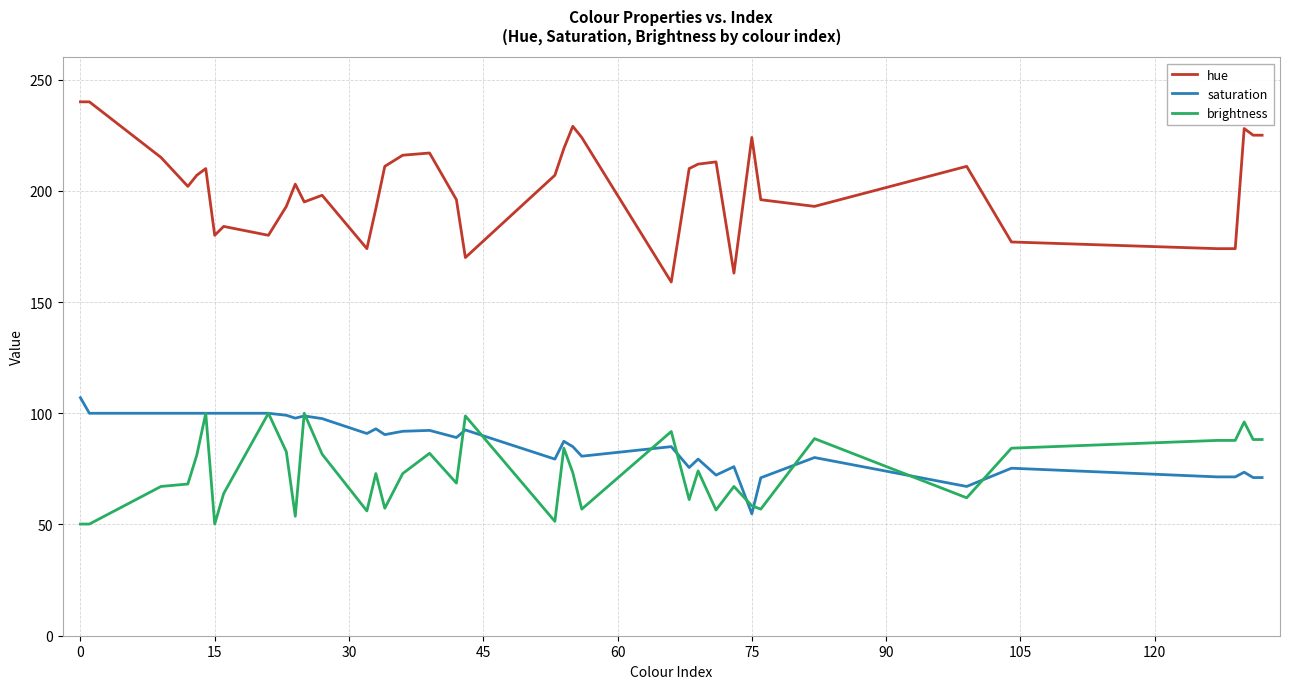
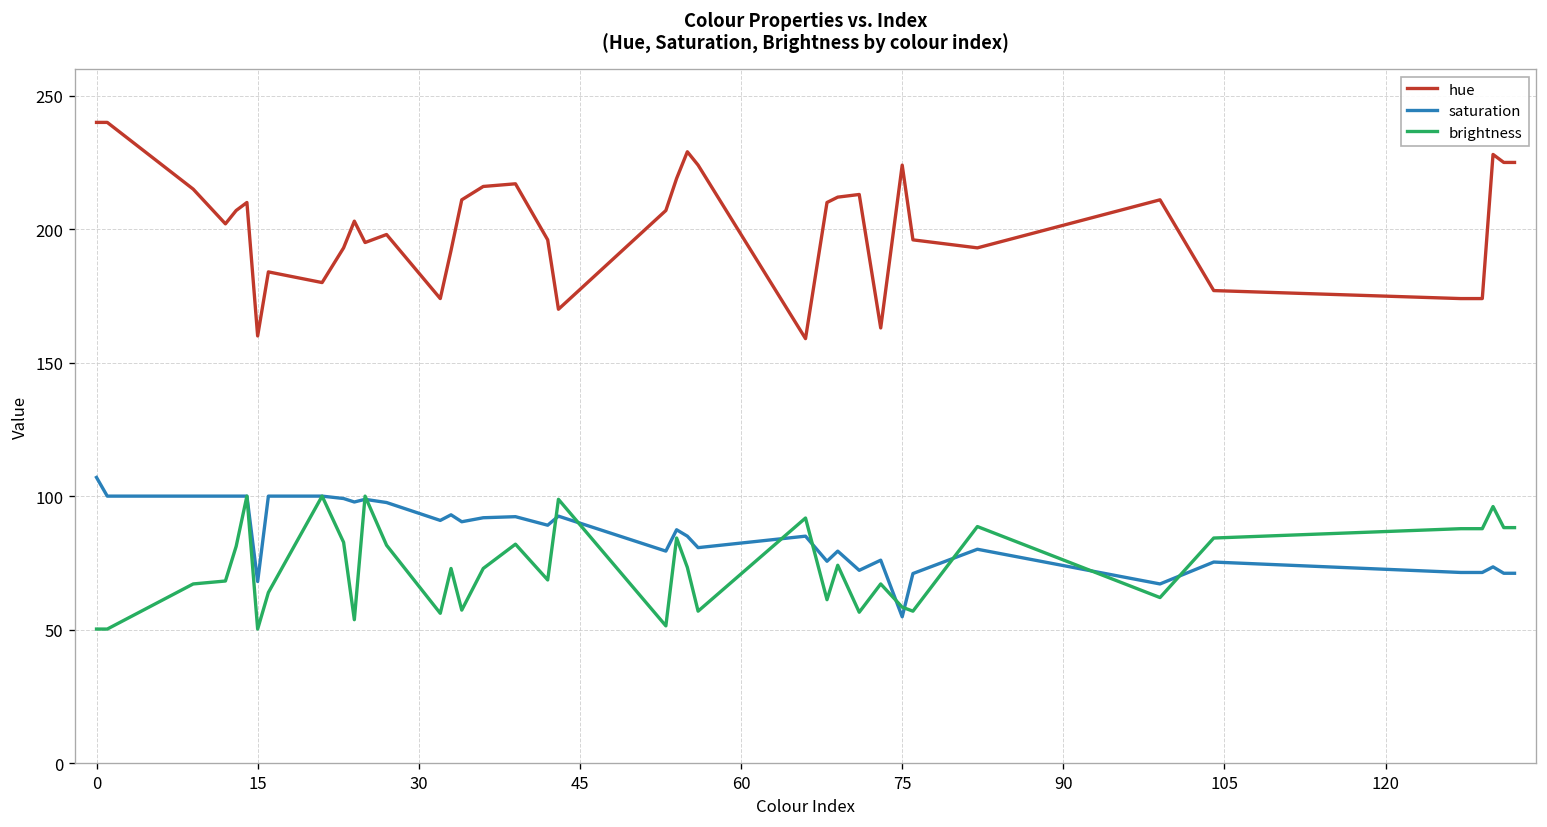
  {
    "hue": {
      "0": 240,
-     "15": 180,
+     "15": 160,
      "75": 224
    },
    "saturation": {
      "0": 107,
-     "15": 100,
+     "15": 68,
      "75": 55
    },
    "brightness": {
      "0": 50,
      "15": 50,
      "75": 58
    }
  }
